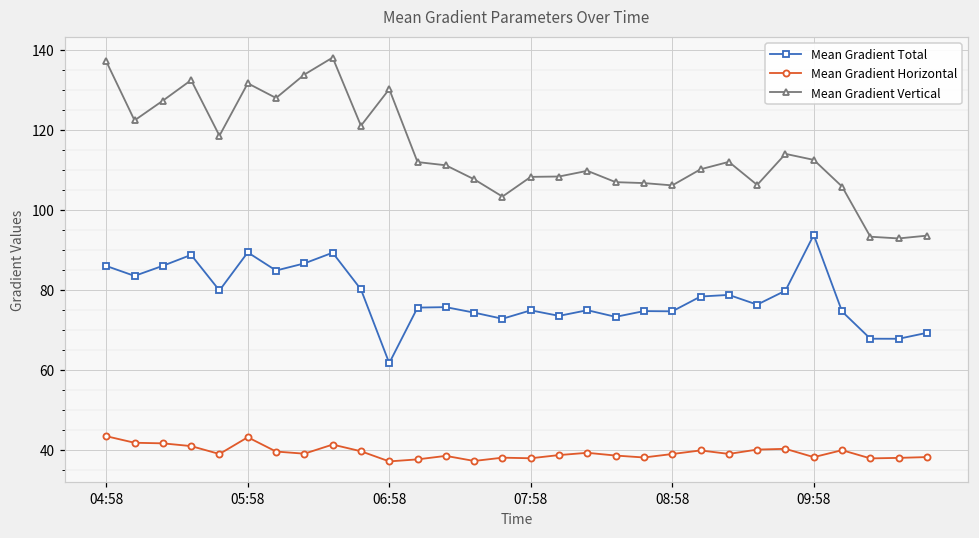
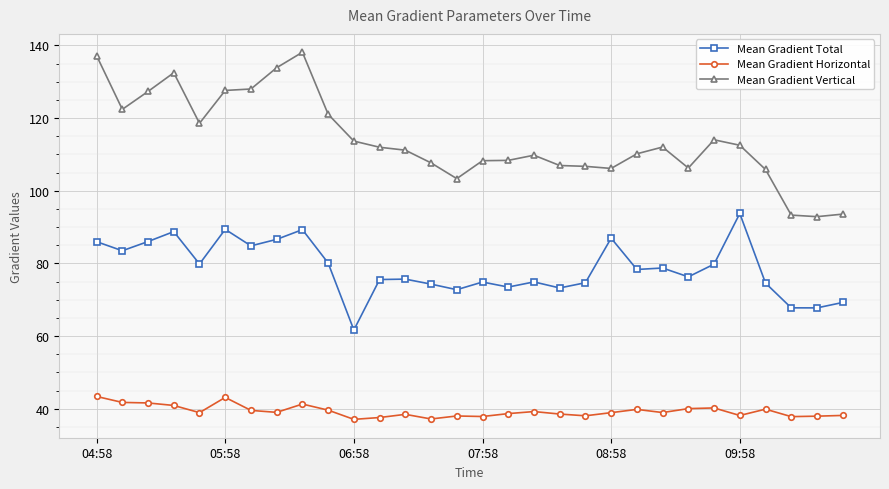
  {
    "Mean Gradient Total": {
      "04:58": 86,
      "05:58": 89,
      "06:58": 62,
      "07:58": 75,
-     "08:58": 75,
+     "08:58": 87,
      "09:58": 94
    },
    "Mean Gradient Horizontal": {
      "04:58": 43,
      "05:58": 43,
      "06:58": 37,
      "07:58": 38,
      "08:58": 39,
      "09:58": 38
    },
    "Mean Gradient Vertical": {
      "04:58": 137,
-     "05:58": 132,
-     "06:58": 130,
+     "05:58": 128,
+     "06:58": 114,
      "07:58": 108,
      "08:58": 106,
      "09:58": 113
    }
  }
